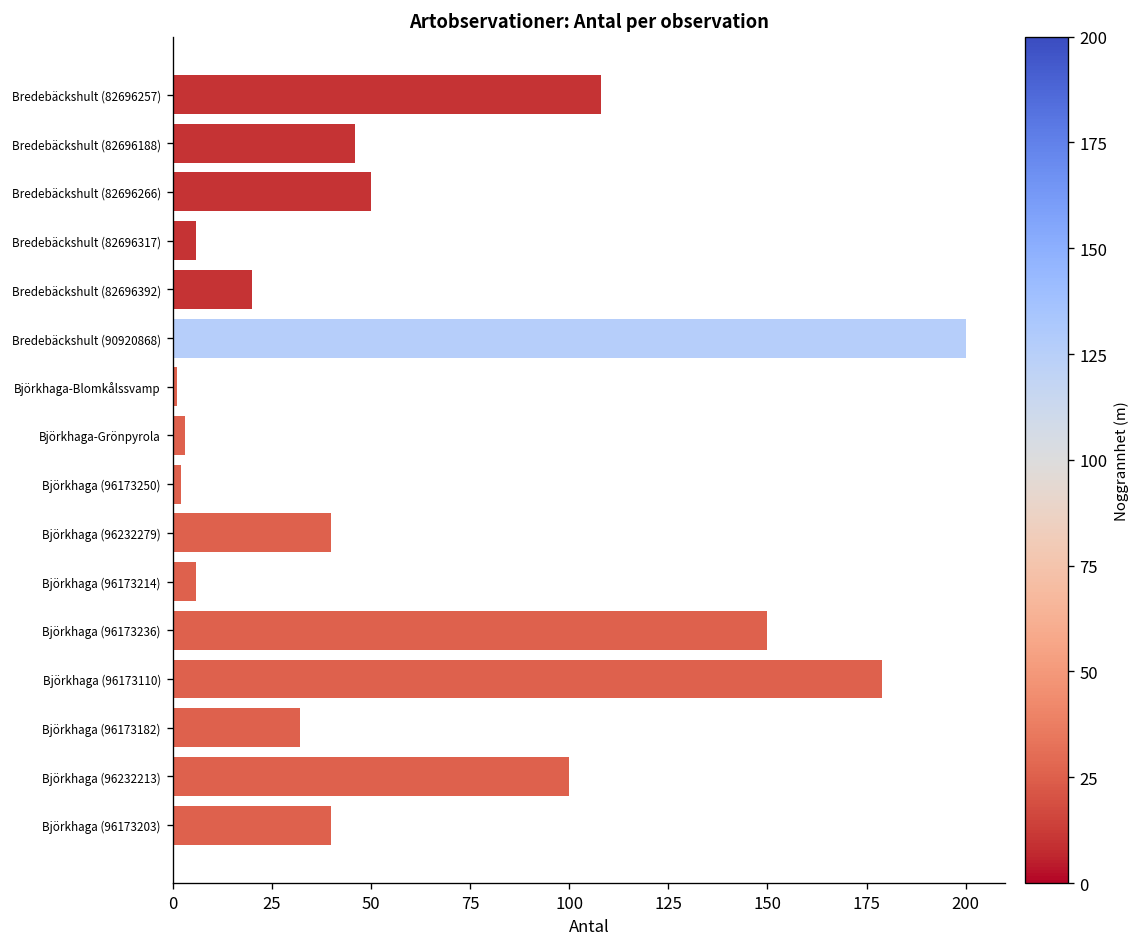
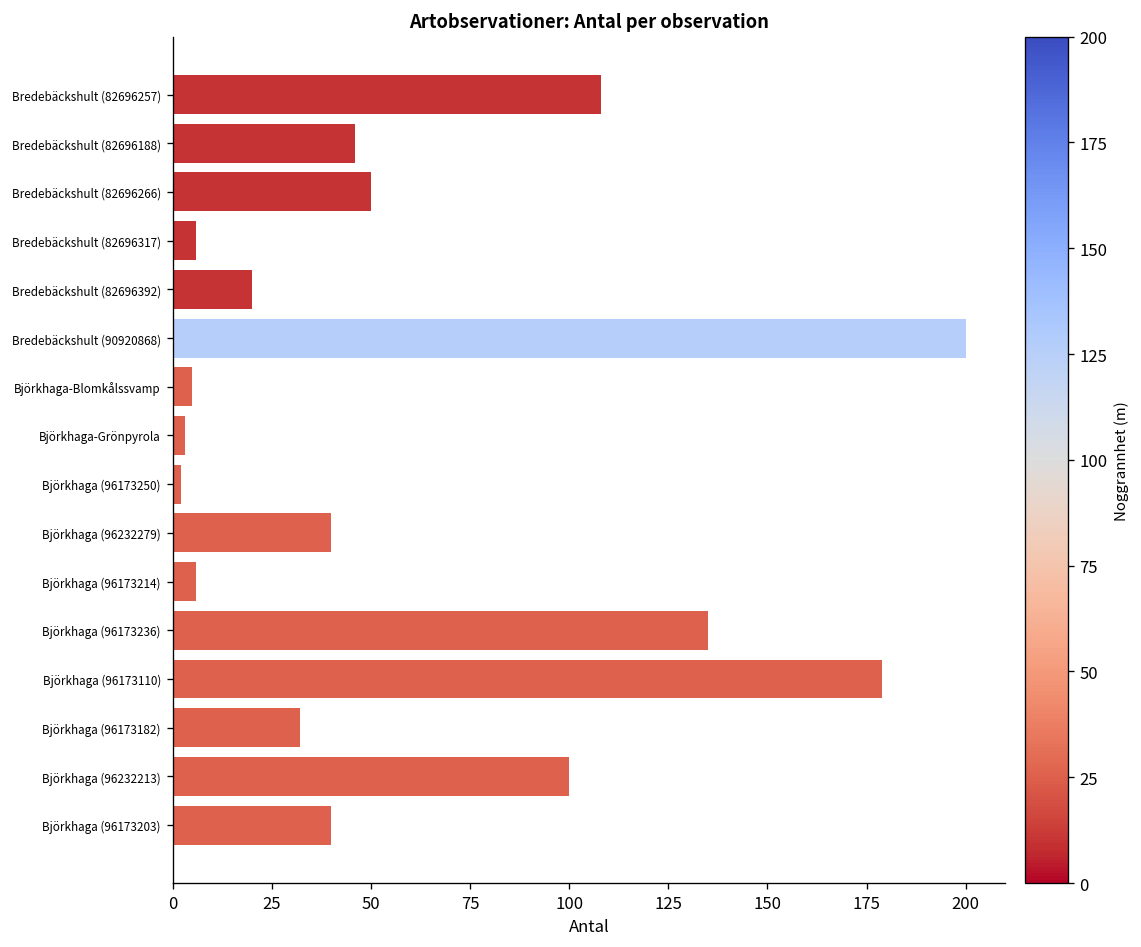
  {
    "Bredebäckshult (82696257)": 108,
    "Bredebäckshult (82696188)": 46,
    "Bredebäckshult (82696266)": 50,
    "Bredebäckshult (82696317)": 6,
    "Bredebäckshult (82696392)": 20,
    "Bredebäckshult (90920868)": 200,
-   "Björkhaga-Blomkålssvamp": 1,
+   "Björkhaga-Blomkålssvamp": 5,
    "Björkhaga-Grönpyrola": 3,
    "Björkhaga (96173250)": 2,
    "Björkhaga (96232279)": 40,
    "Björkhaga (96173214)": 6,
-   "Björkhaga (96173236)": 150,
+   "Björkhaga (96173236)": 135,
    "Björkhaga (96173110)": 179,
    "Björkhaga (96173182)": 32,
    "Björkhaga (96232213)": 100,
    "Björkhaga (96173203)": 40
  }
